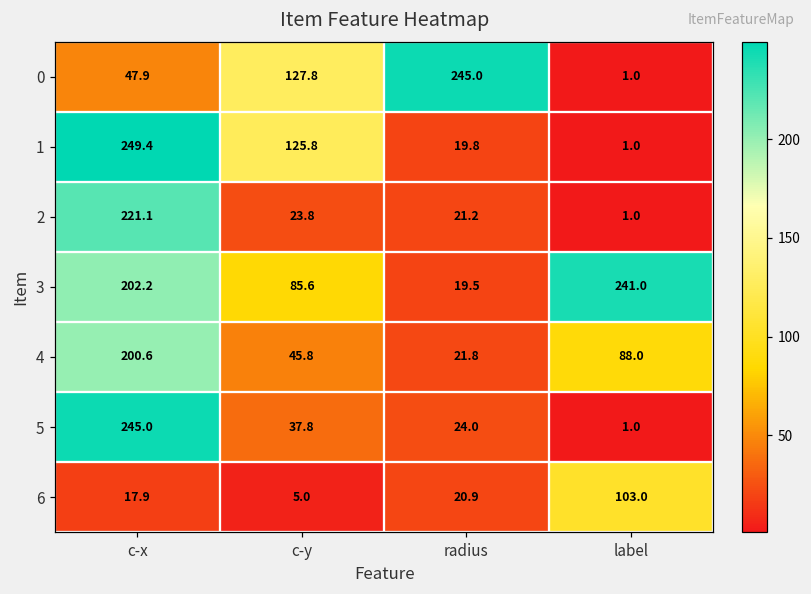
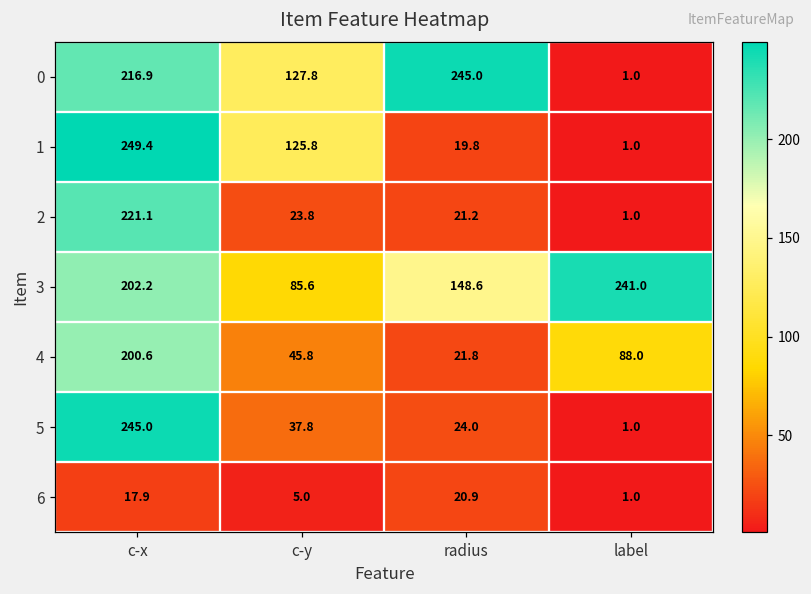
  {
    "0": {
-     "c-x": 47.9,
+     "c-x": 216.9,
      "c-y": 127.8,
      "radius": 245.0,
      "label": 1.0
    },
    "1": {
      "c-x": 249.4,
      "c-y": 125.8,
      "radius": 19.8,
      "label": 1.0
    },
    "2": {
      "c-x": 221.1,
      "c-y": 23.8,
      "radius": 21.2,
      "label": 1.0
    },
    "3": {
      "c-x": 202.2,
      "c-y": 85.6,
-     "radius": 19.5,
+     "radius": 148.6,
      "label": 241.0
    },
    "4": {
      "c-x": 200.6,
      "c-y": 45.8,
      "radius": 21.8,
      "label": 88.0
    },
    "5": {
      "c-x": 245.0,
      "c-y": 37.8,
      "radius": 24.0,
      "label": 1.0
    },
    "6": {
      "c-x": 17.9,
      "c-y": 5.0,
      "radius": 20.9,
-     "label": 103.0
+     "label": 1.0
    }
  }
